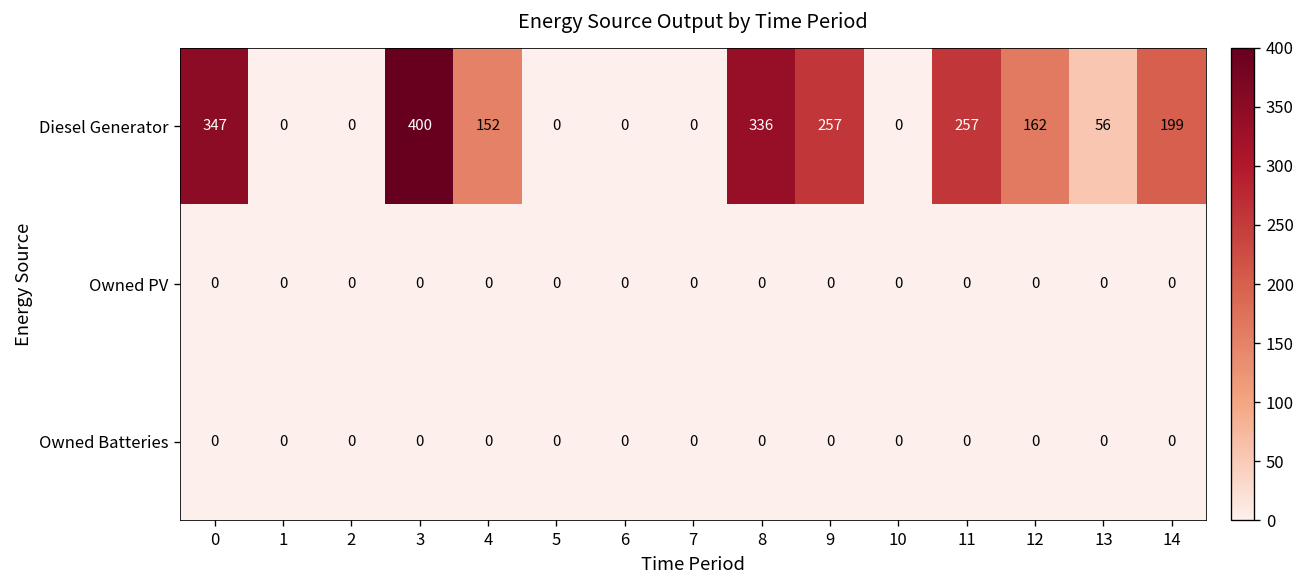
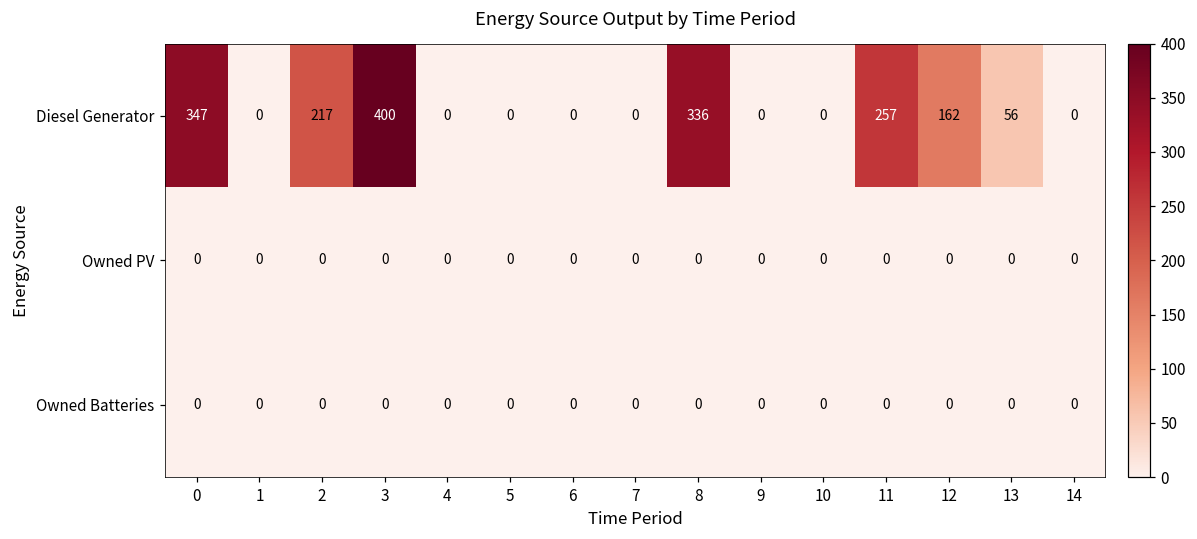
  {
    "Diesel Generator": {
      "0": 347,
      "1": 0,
-     "2": 0,
+     "2": 217,
      "3": 400,
-     "4": 152,
+     "4": 0,
      "5": 0,
      "6": 0,
      "7": 0,
      "8": 336,
-     "9": 257,
+     "9": 0,
      "10": 0,
      "11": 257,
      "12": 162,
      "13": 56,
-     "14": 199
+     "14": 0
    },
    "Owned PV": {
      "0": 0,
      "1": 0,
      "2": 0,
      "3": 0,
      "4": 0,
      "5": 0,
      "6": 0,
      "7": 0,
      "8": 0,
      "9": 0,
      "10": 0,
      "11": 0,
      "12": 0,
      "13": 0,
      "14": 0
    },
    "Owned Batteries": {
      "0": 0,
      "1": 0,
      "2": 0,
      "3": 0,
      "4": 0,
      "5": 0,
      "6": 0,
      "7": 0,
      "8": 0,
      "9": 0,
      "10": 0,
      "11": 0,
      "12": 0,
      "13": 0,
      "14": 0
    }
  }
